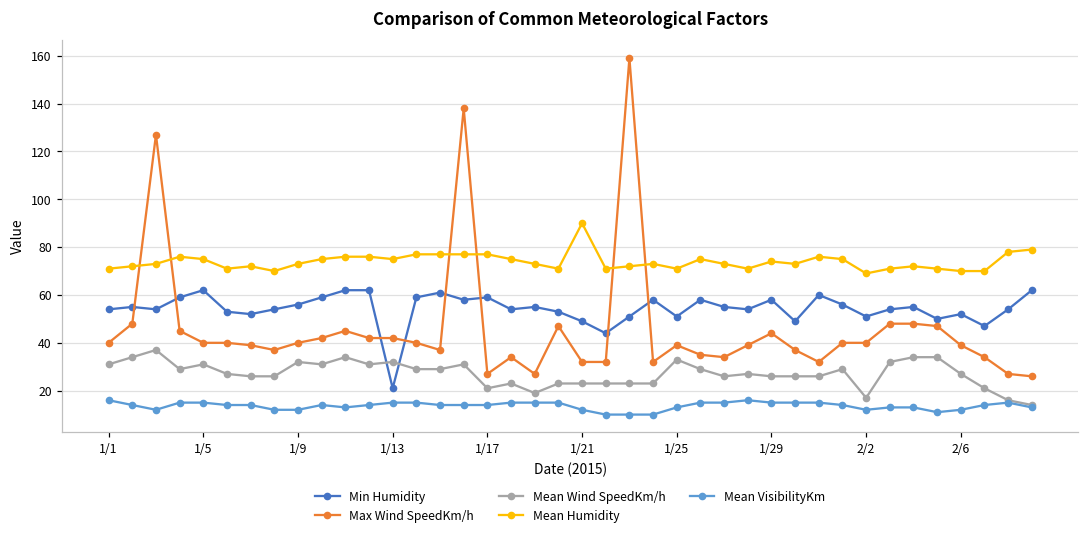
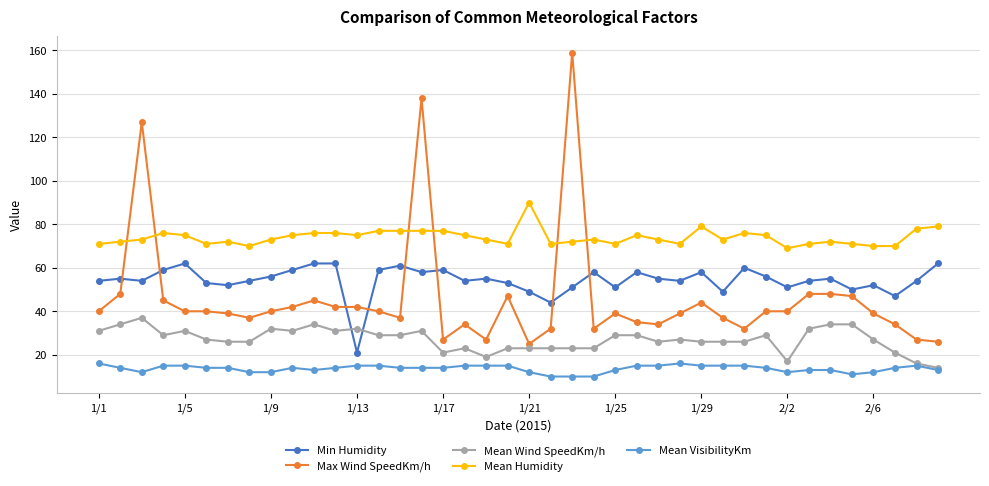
  {
    "Max Wind SpeedKm/h": {
      "1/1": 40,
      "1/5": 40,
      "1/9": 40,
      "1/13": 42,
      "1/17": 27,
-     "1/21": 32,
+     "1/21": 25,
      "1/25": 39,
      "1/29": 44,
      "2/2": 40,
      "2/6": 39
    },
    "Mean Wind SpeedKm/h": {
      "1/1": 31,
      "1/5": 31,
      "1/9": 32,
      "1/13": 32,
      "1/17": 21,
      "1/21": 23,
-     "1/25": 33,
+     "1/25": 29,
      "1/29": 26,
      "2/2": 17,
      "2/6": 27
    },
    "Mean Humidity": {
      "1/1": 71,
      "1/5": 75,
      "1/9": 73,
      "1/13": 75,
      "1/17": 77,
      "1/21": 90,
      "1/25": 71,
-     "1/29": 74,
+     "1/29": 79,
      "2/2": 69,
      "2/6": 70
    }
  }
